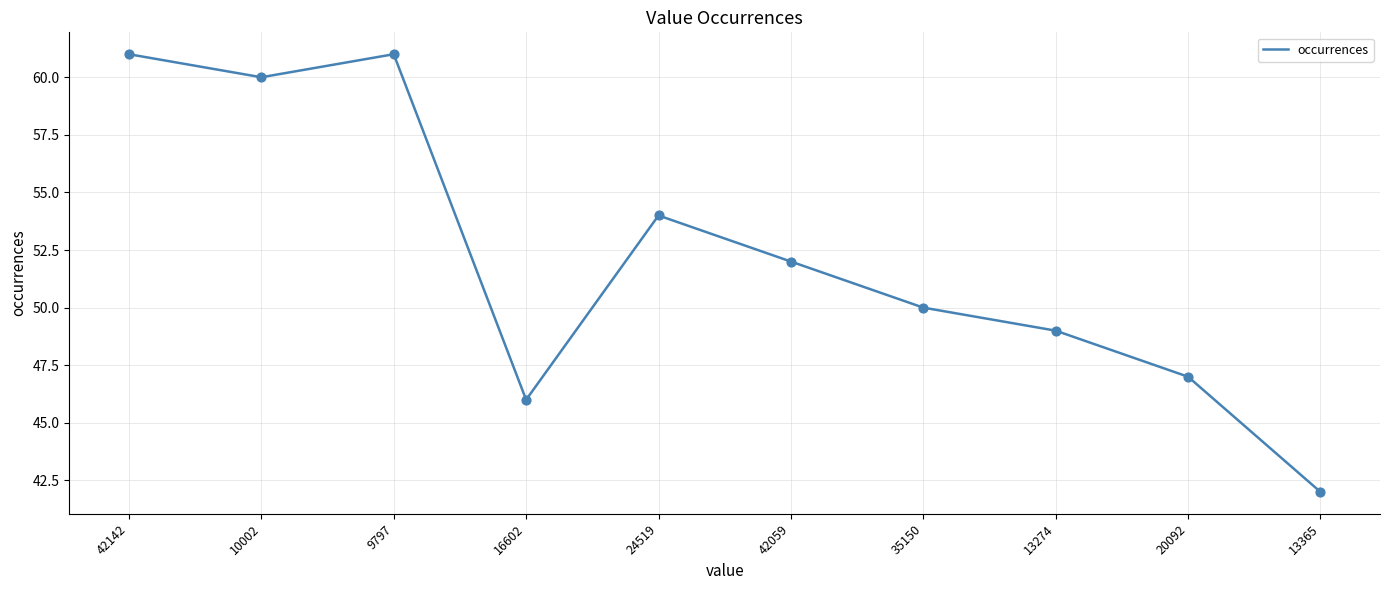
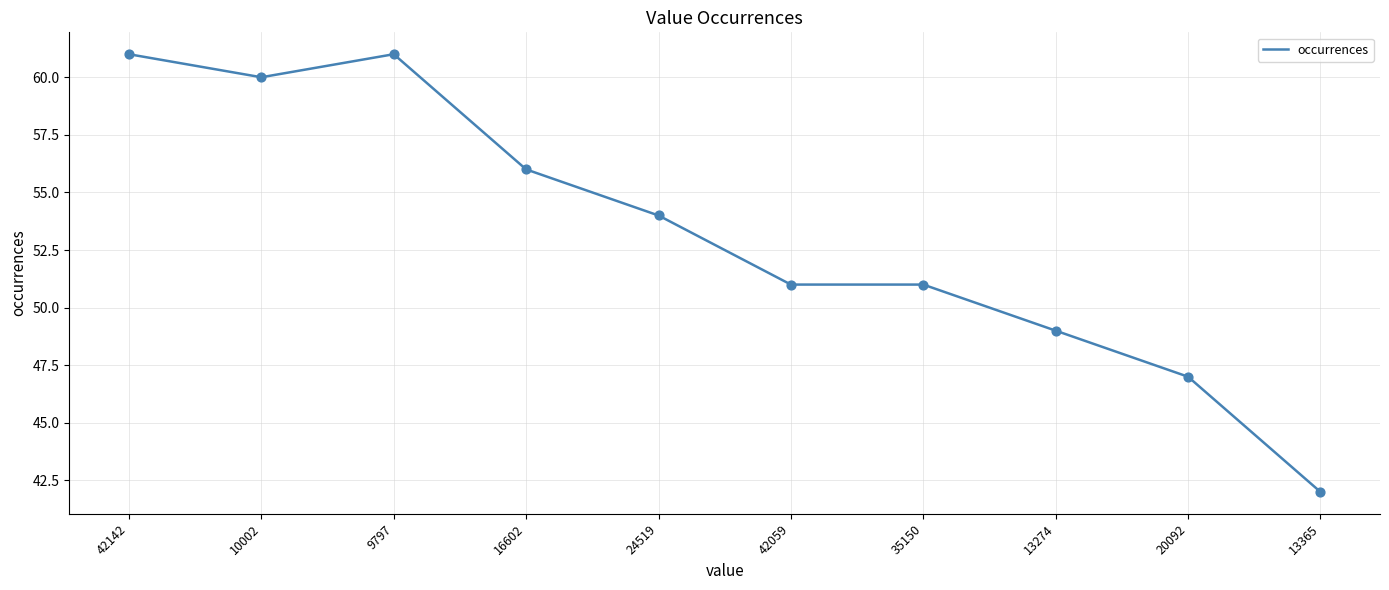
  {
    "42142": 61,
    "10002": 60,
    "9797": 61,
-   "16602": 46,
+   "16602": 56,
    "24519": 54,
-   "42059": 52,
-   "35150": 50,
+   "42059": 51,
+   "35150": 51,
    "13274": 49,
    "20092": 47,
    "13365": 42
  }
